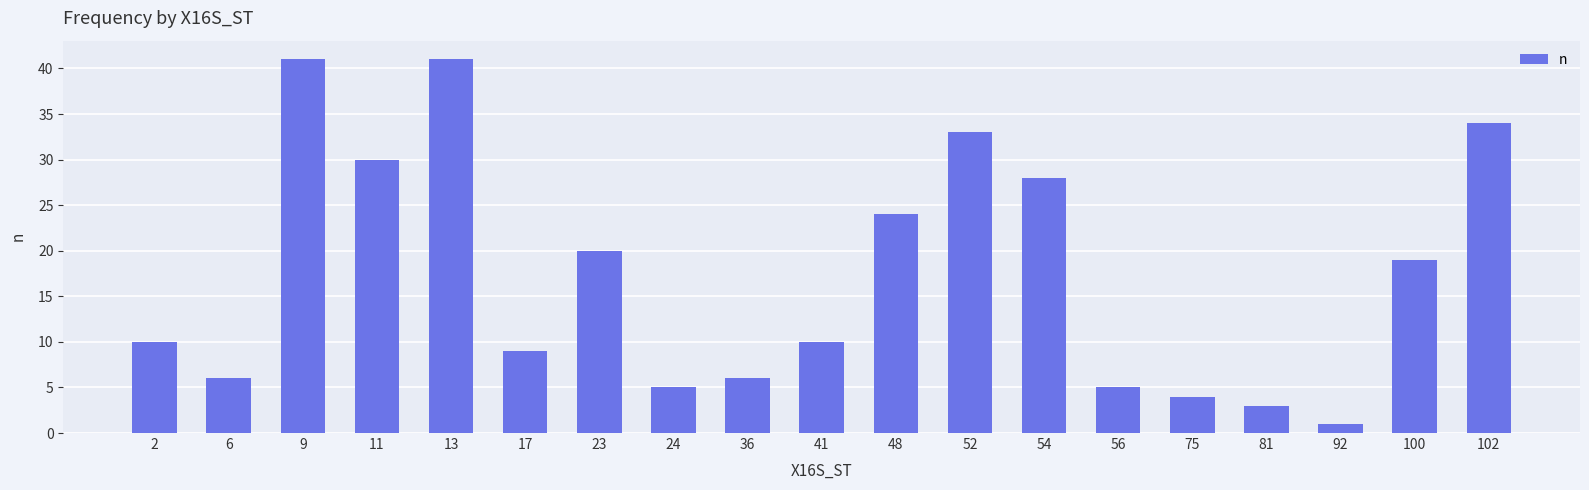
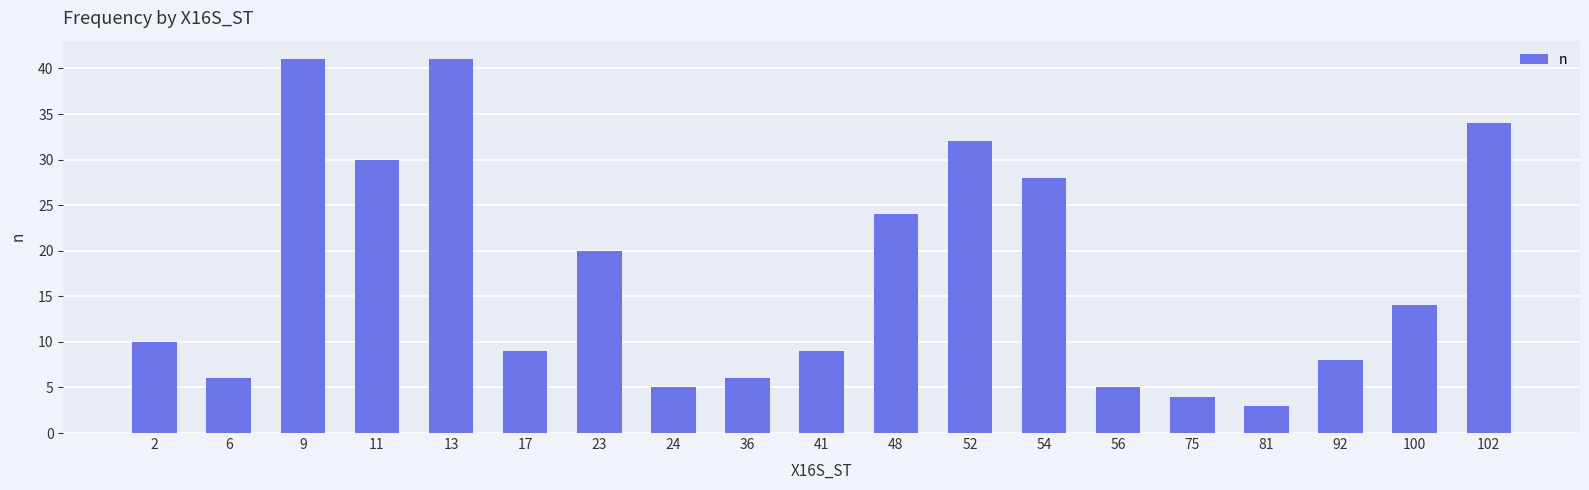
  {
    "2": 10,
    "6": 6,
    "9": 41,
    "11": 30,
    "13": 41,
    "17": 9,
    "23": 20,
    "24": 5,
    "36": 6,
-   "41": 10,
+   "41": 9,
    "48": 24,
-   "52": 33,
+   "52": 32,
    "54": 28,
    "56": 5,
    "75": 4,
    "81": 3,
-   "92": 1,
-   "100": 19,
+   "92": 8,
+   "100": 14,
    "102": 34
  }
